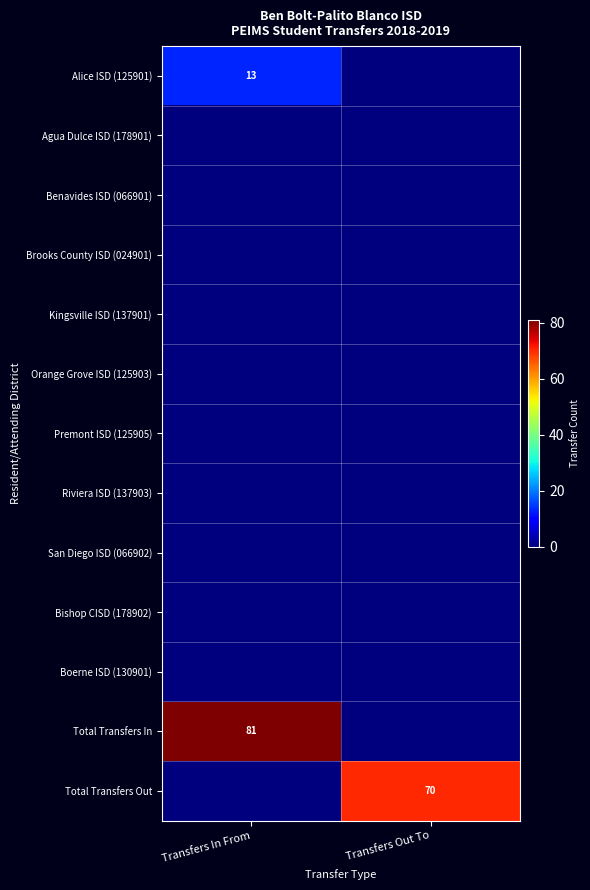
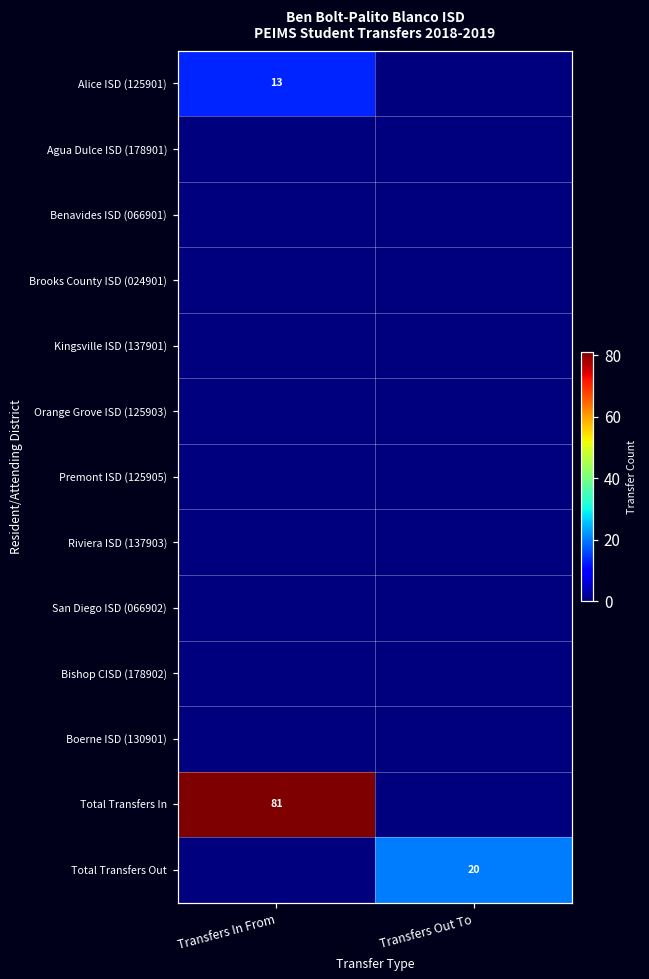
  {
    "Alice ISD (125901)": {
      "Transfers In From": 13
    },
    "Total Transfers In": {
      "Transfers In From": 81
    },
    "Total Transfers Out": {
-     "Transfers Out To": 70
+     "Transfers Out To": 20
    }
  }
